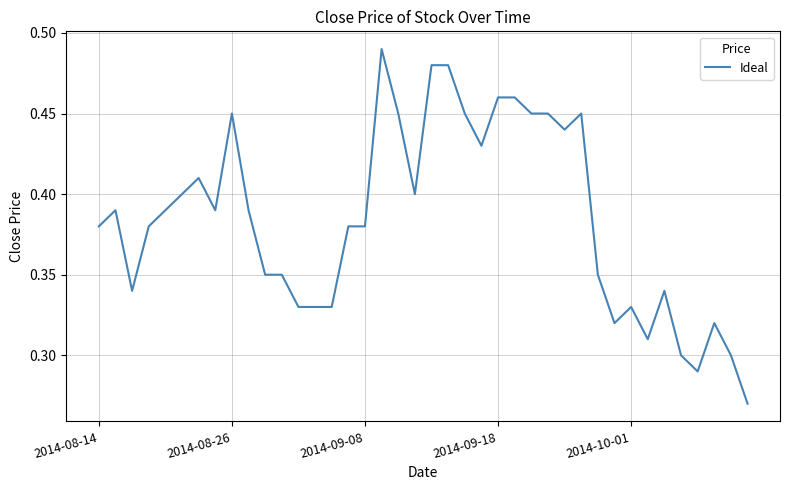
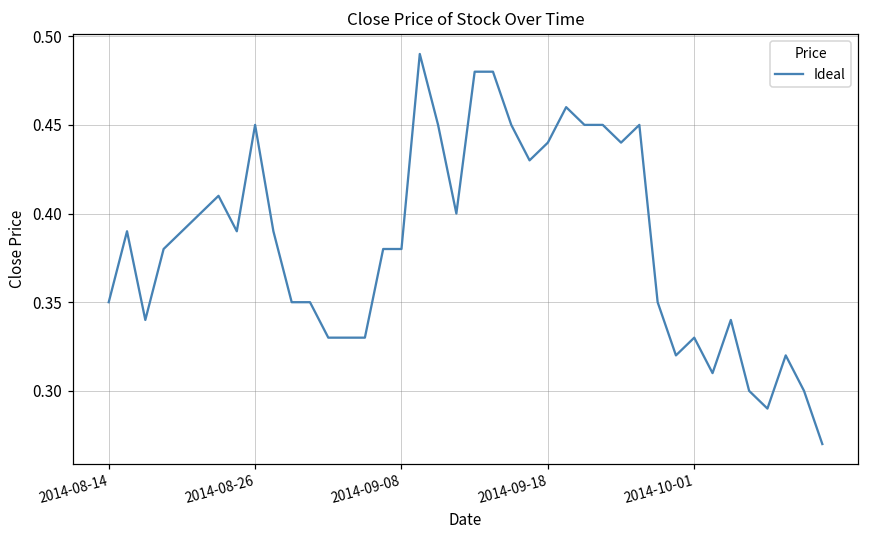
  {
-   "2014-08-14": 0.38,
+   "2014-08-14": 0.35,
    "2014-08-26": 0.45,
    "2014-09-08": 0.38,
-   "2014-09-18": 0.46,
+   "2014-09-18": 0.44,
    "2014-10-01": 0.33
  }
